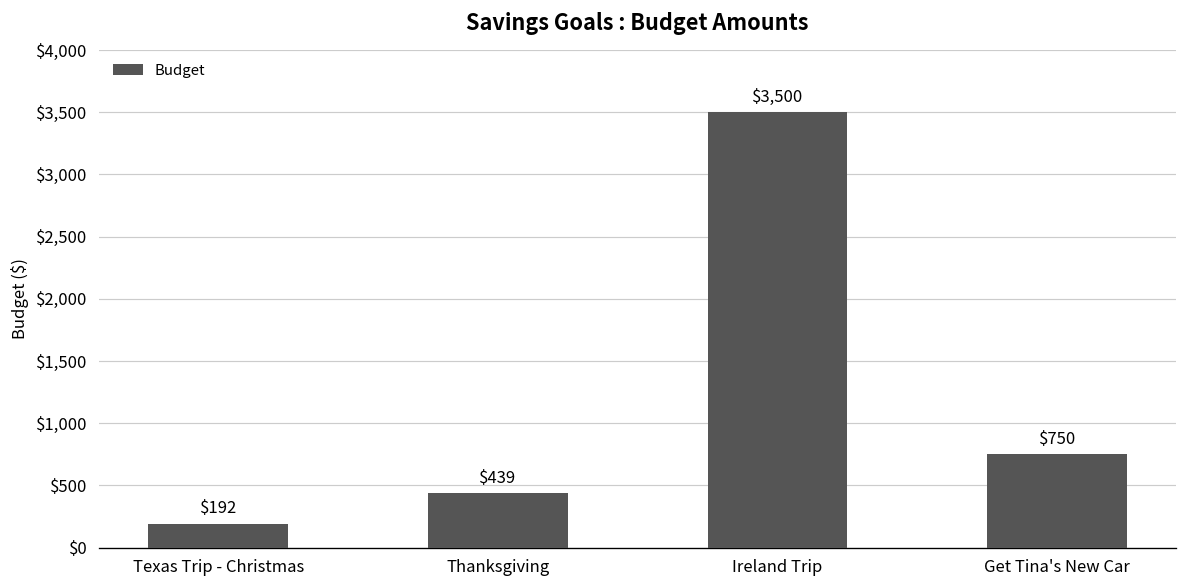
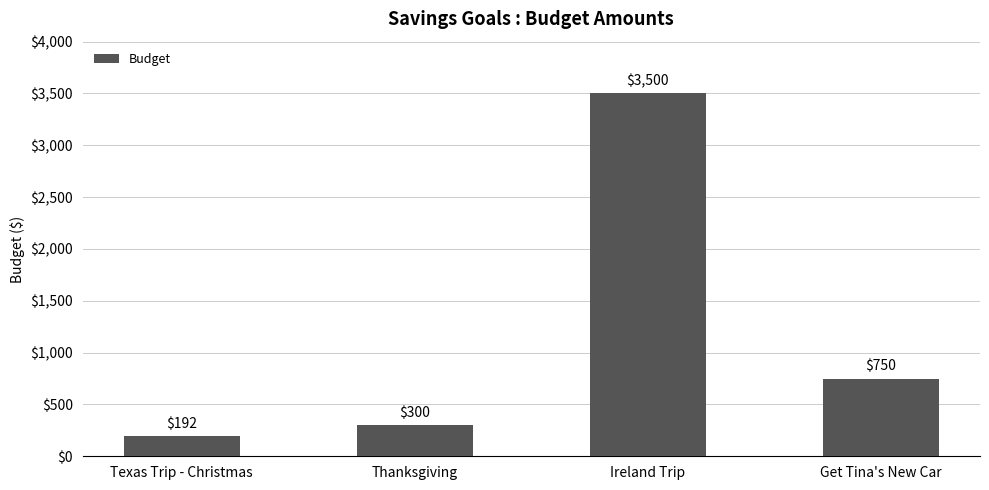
  {
    "Texas Trip - Christmas": "$192",
-   "Thanksgiving": "$439",
+   "Thanksgiving": "$300",
    "Ireland Trip": "$3,500",
    "Get Tina's New Car": "$750"
  }
